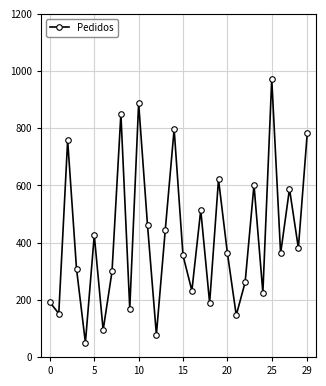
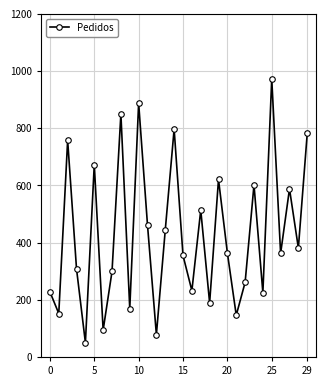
  {
-   "0": 190,
-   "5": 430,
+   "0": 230,
+   "5": 670,
    "10": 890,
    "15": 360,
    "20": 360,
    "25": 970,
    "29": 780
  }
